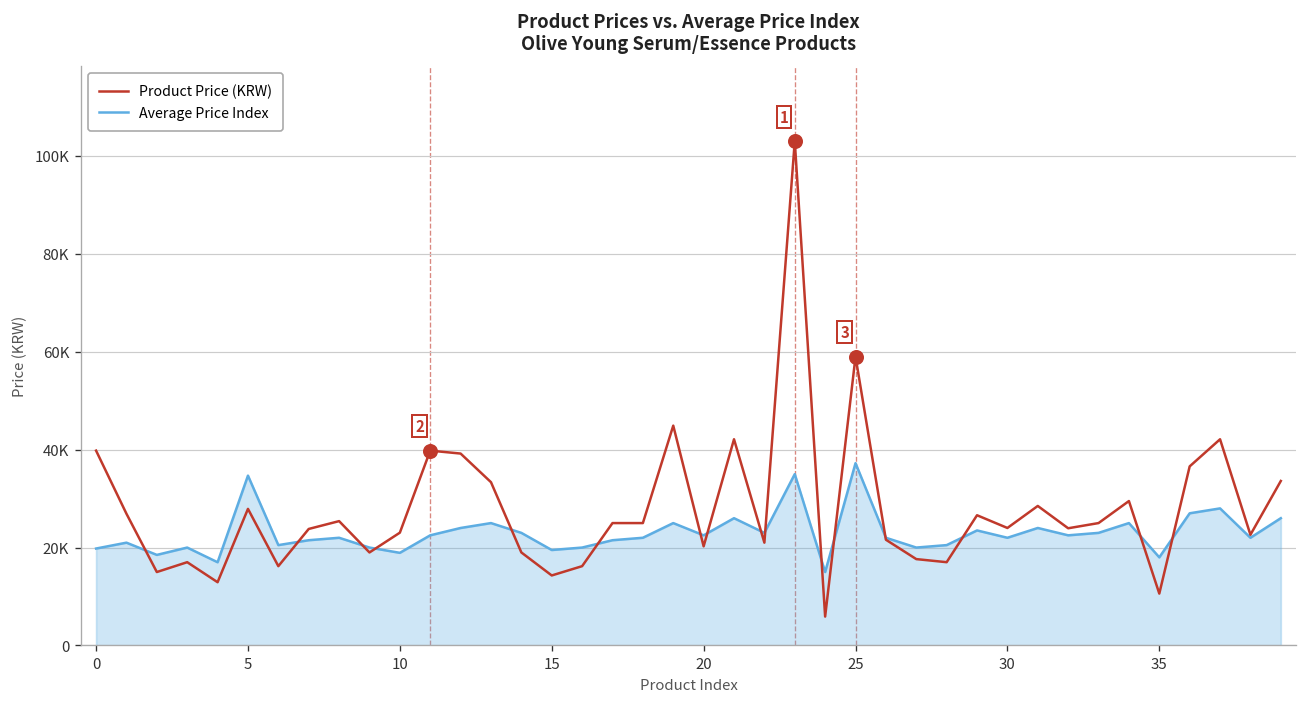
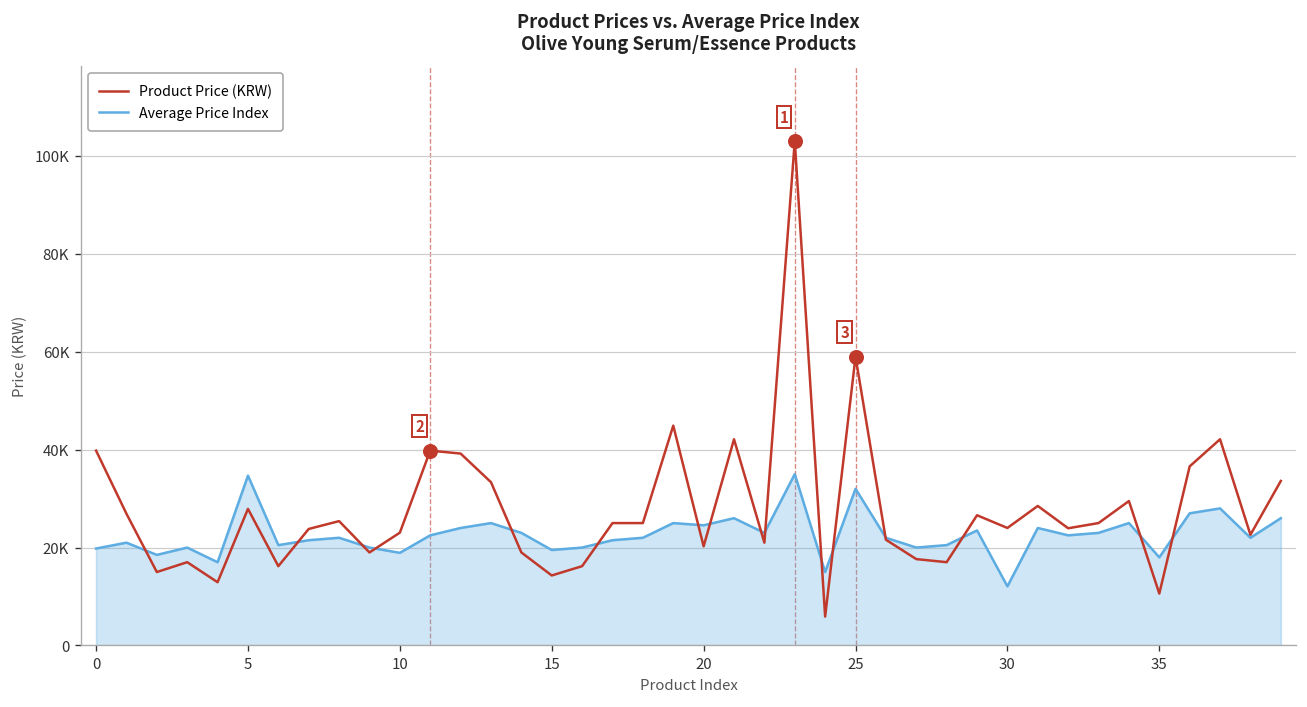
  {
    "Average Price Index": {
      "0": 20000,
      "5": 35000,
      "10": 19000,
      "15": 20000,
-     "20": 23000,
-     "25": 37000,
-     "30": 22000,
+     "20": 25000,
+     "25": 32000,
+     "30": 12000,
      "35": 18000
    }
  }
